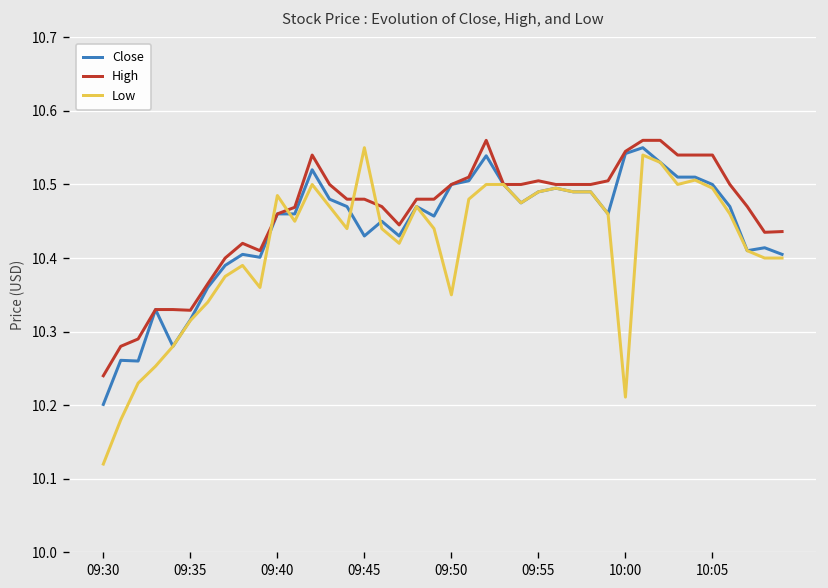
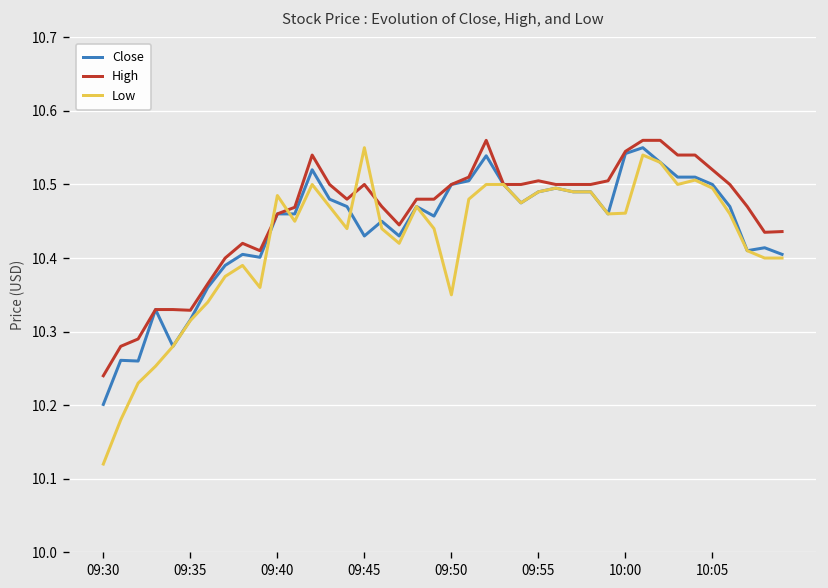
  {
    "Close": {
      "09:30": 10.20,
      "09:45": 10.43,
      "10:05": 10.50
    },
    "High": {
      "09:30": 10.24,
      "09:35": 10.33,
-     "09:45": 10.48,
+     "09:45": 10.50,
      "09:55": 10.51,
-     "10:05": 10.54
+     "10:05": 10.52
    },
    "Low": {
      "09:30": 10.12,
      "09:40": 10.49,
      "09:45": 10.55,
      "09:50": 10.35,
-     "10:00": 10.21,
+     "10:00": 10.46,
      "10:05": 10.50
    }
  }
